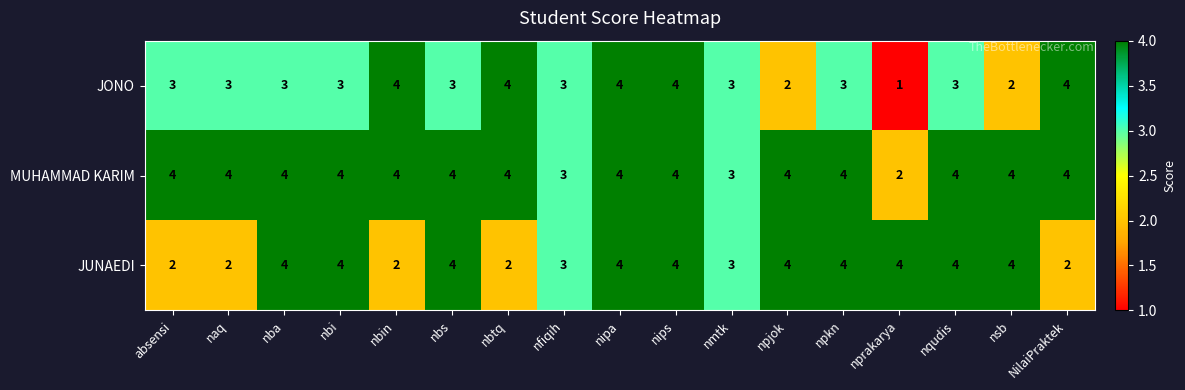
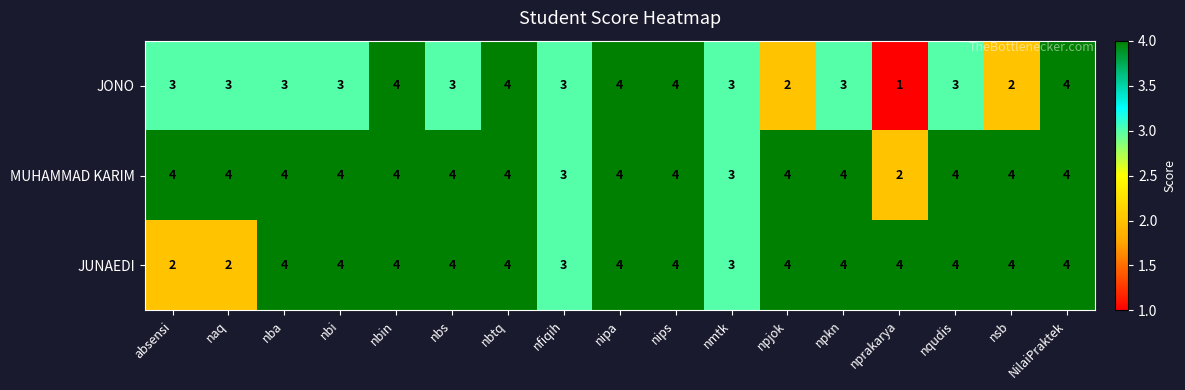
  {
    "JONO": {
      "absensi": 3,
      "naq": 3,
      "nba": 3,
      "nbi": 3,
      "nbin": 4,
      "nbs": 3,
      "nbtq": 4,
      "nfiqih": 3,
      "nipa": 4,
      "nips": 4,
      "nmtk": 3,
      "npjok": 2,
      "npkn": 3,
      "nprakarya": 1,
      "nqudis": 3,
      "NilaiPraktek": 4
    },
    "MUHAMMAD KARIM": {
      "absensi": 4,
      "naq": 4,
      "nba": 4,
      "nbi": 4,
      "nbin": 4,
      "nbs": 4,
      "nbtq": 4,
      "nfiqih": 3,
      "nipa": 4,
      "nips": 4,
      "nmtk": 3,
      "npjok": 4,
      "npkn": 4,
      "nprakarya": 2,
      "nqudis": 4,
      "nsb": 4,
      "NilaiPraktek": 4
    },
    "JUNAEDI": {
      "absensi": 2,
      "naq": 2,
      "nba": 4,
      "nbi": 4,
-     "nbin": 2,
+     "nbin": 4,
      "nbs": 4,
-     "nbtq": 2,
+     "nbtq": 4,
      "nfiqih": 3,
      "nipa": 4,
      "nips": 4,
      "nmtk": 3,
      "npjok": 4,
      "npkn": 4,
      "nprakarya": 4,
      "nqudis": 4,
      "nsb": 4,
-     "NilaiPraktek": 2
+     "NilaiPraktek": 4
    }
  }
